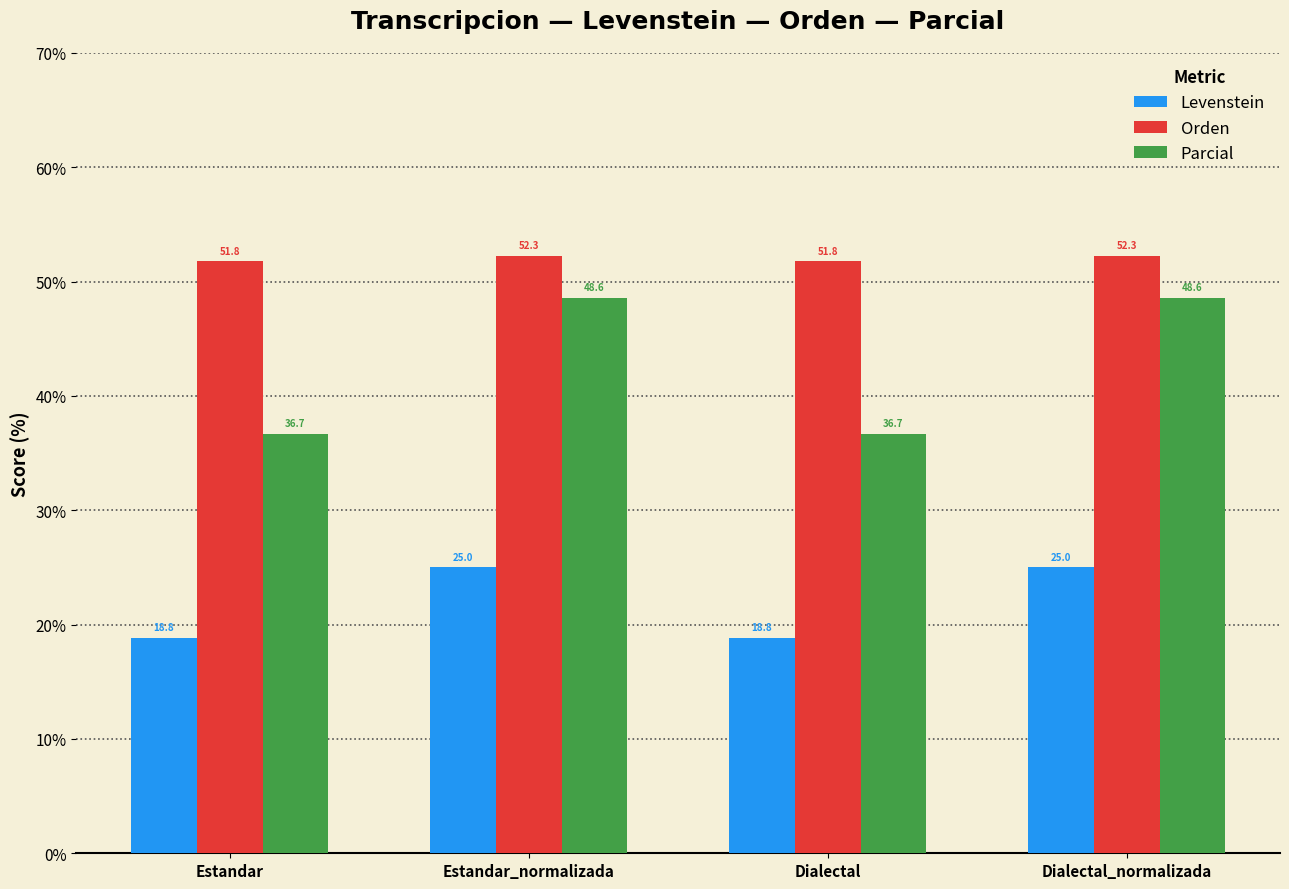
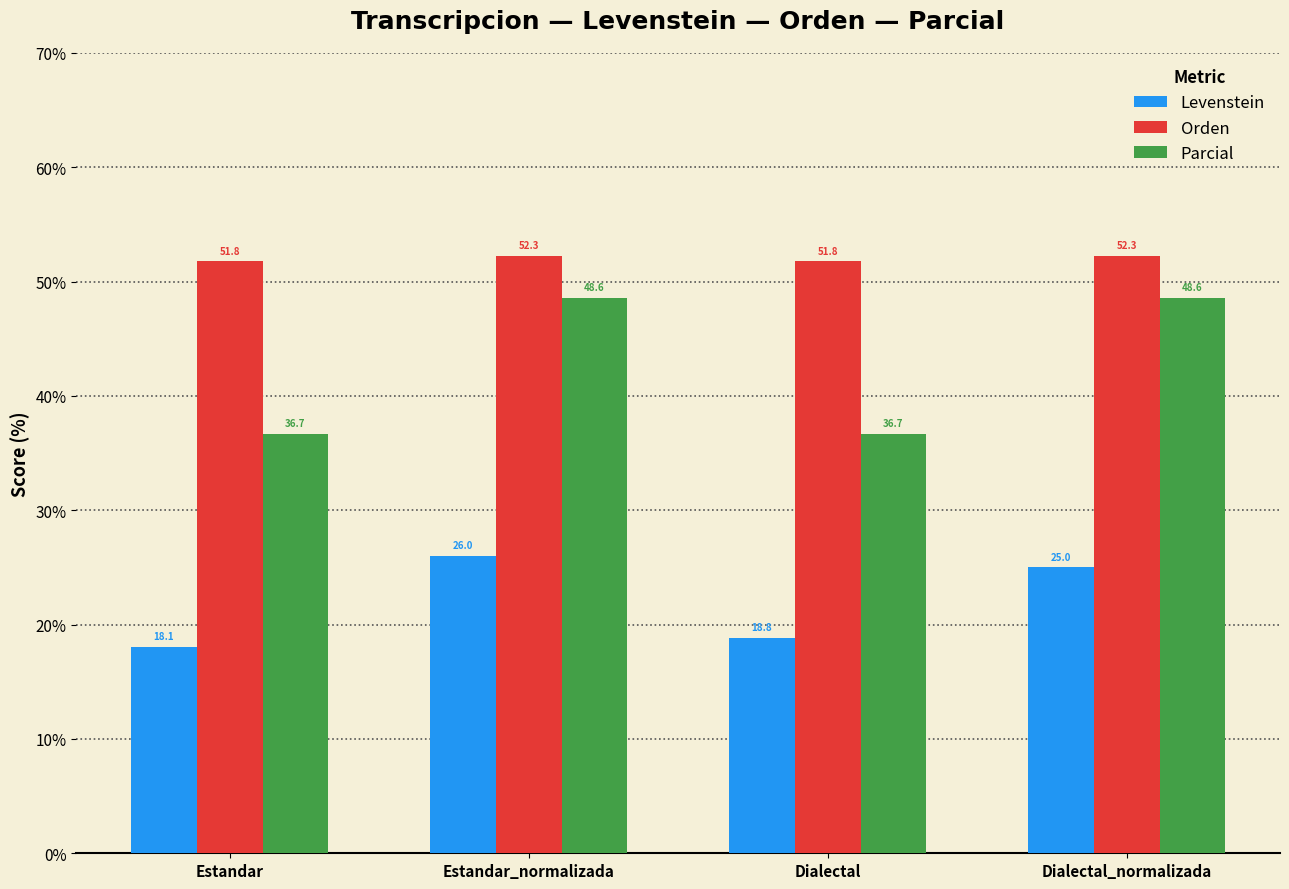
  {
    "Levenstein": {
-     "Estandar": 18.8,
-     "Estandar_normalizada": 25.0,
+     "Estandar": 18.1,
+     "Estandar_normalizada": 26.0,
      "Dialectal": 18.8,
      "Dialectal_normalizada": 25.0
    },
    "Orden": {
      "Estandar": 51.8,
      "Estandar_normalizada": 52.3,
      "Dialectal": 51.8,
      "Dialectal_normalizada": 52.3
    },
    "Parcial": {
      "Estandar": 36.7,
      "Estandar_normalizada": 48.6,
      "Dialectal": 36.7,
      "Dialectal_normalizada": 48.6
    }
  }
